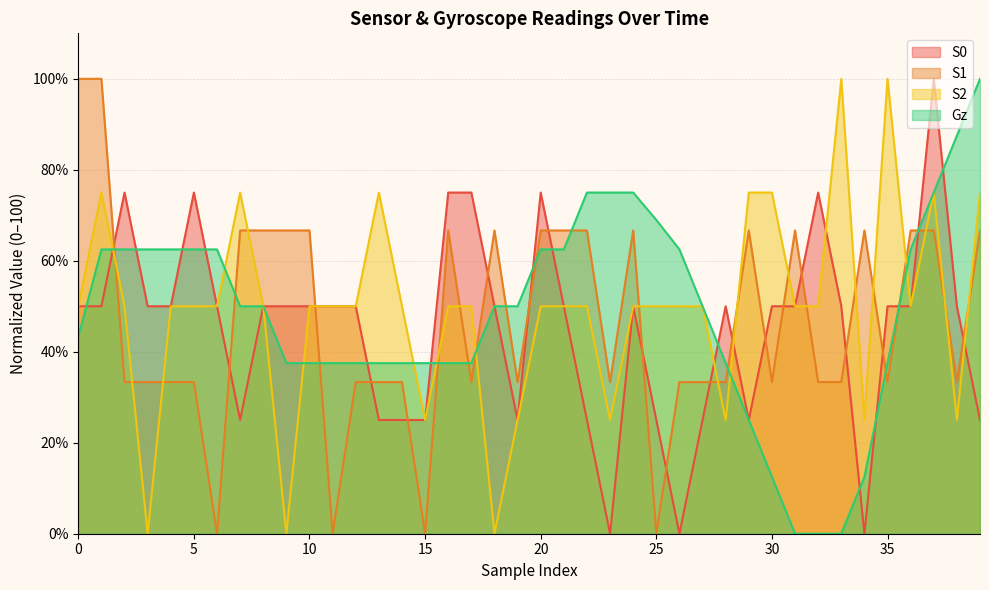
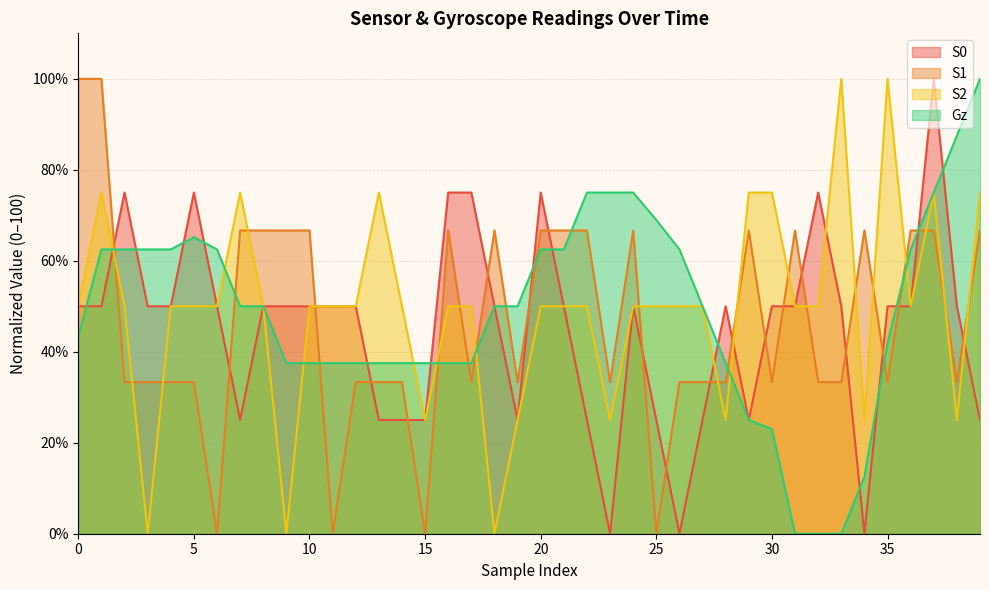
  {
    "Gz": {
      "0": "43%",
-     "5": "62%",
+     "5": "65%",
      "10": "37%",
      "15": "37%",
      "20": "62%",
      "25": "69%",
-     "30": "12%",
-     "35": "37%"
+     "30": "23%",
+     "35": "42%"
    }
  }
